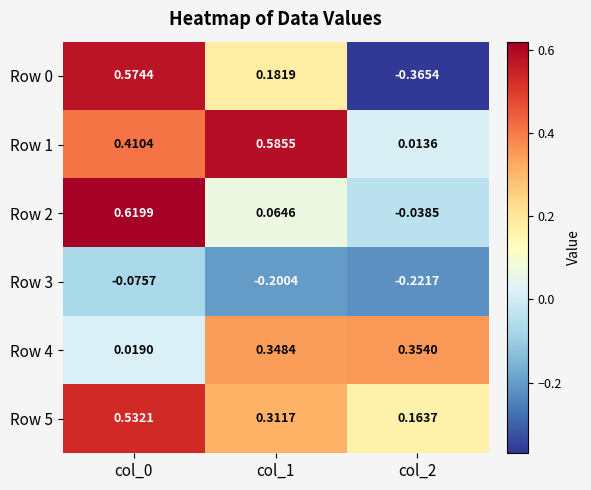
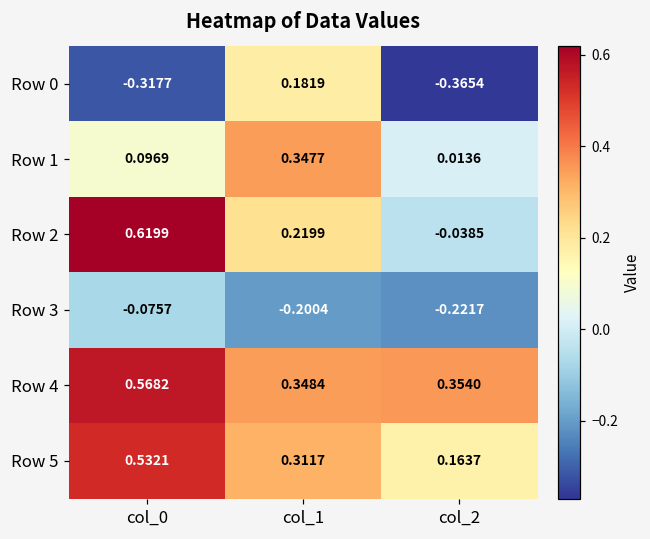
  {
    "Row 0": {
-     "col_0": 0.5744,
+     "col_0": -0.3177,
      "col_1": 0.1819,
      "col_2": -0.3654
    },
    "Row 1": {
-     "col_0": 0.4104,
-     "col_1": 0.5855,
+     "col_0": 0.0969,
+     "col_1": 0.3477,
      "col_2": 0.0136
    },
    "Row 2": {
      "col_0": 0.6199,
-     "col_1": 0.0646,
+     "col_1": 0.2199,
      "col_2": -0.0385
    },
    "Row 3": {
      "col_0": -0.0757,
      "col_1": -0.2004,
      "col_2": -0.2217
    },
    "Row 4": {
-     "col_0": 0.0190,
+     "col_0": 0.5682,
      "col_1": 0.3484,
      "col_2": 0.3540
    },
    "Row 5": {
      "col_0": 0.5321,
      "col_1": 0.3117,
      "col_2": 0.1637
    }
  }
